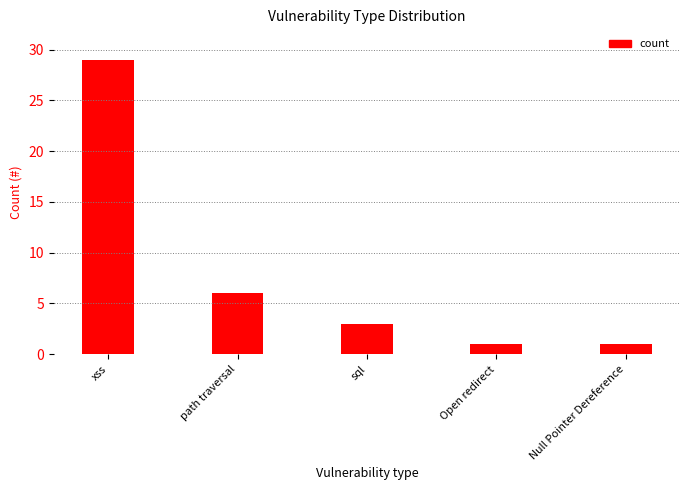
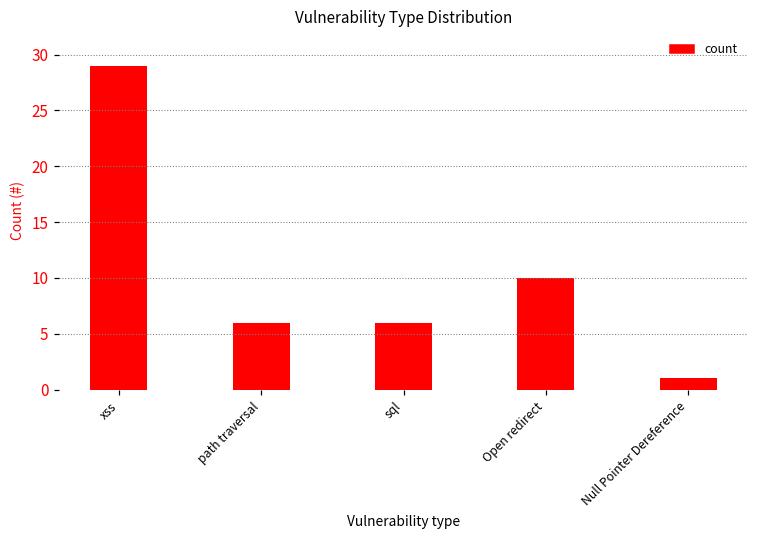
  {
    "xss": 29,
    "path traversal": 6,
-   "sql": 3,
-   "Open redirect": 1,
+   "sql": 6,
+   "Open redirect": 10,
    "Null Pointer Dereference": 1
  }
